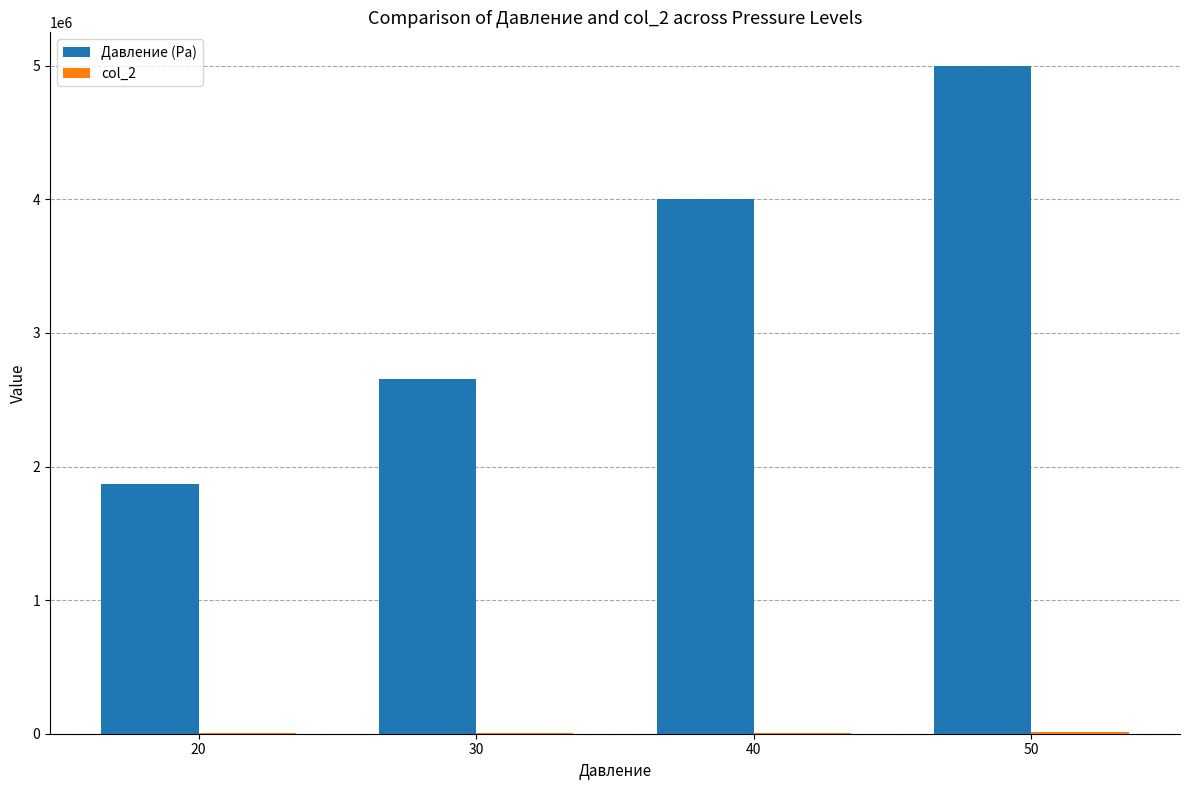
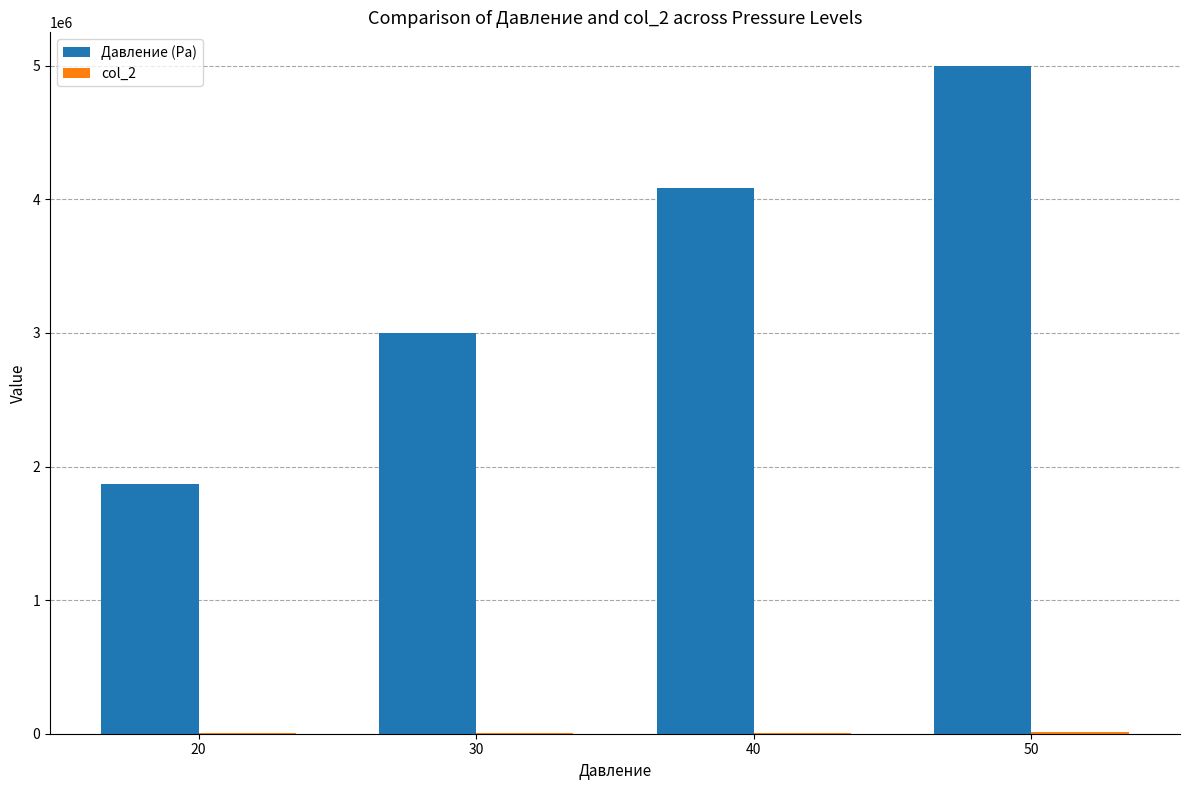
  {
    "Давление (Pa)": {
      "20": 1870000,
-     "30": 2650000,
-     "40": 4000000,
+     "30": 3000000,
+     "40": 4090000,
      "50": 5000000
    }
  }
